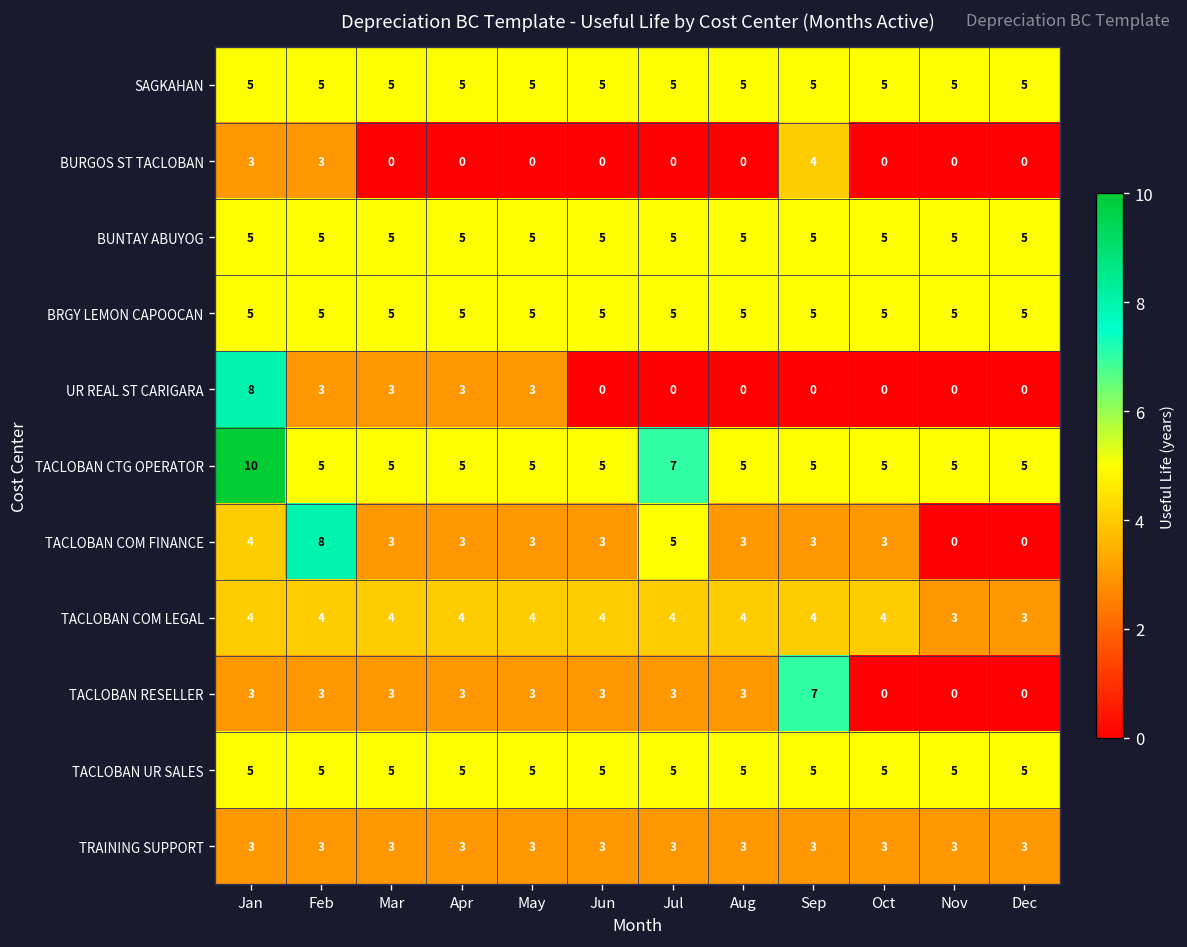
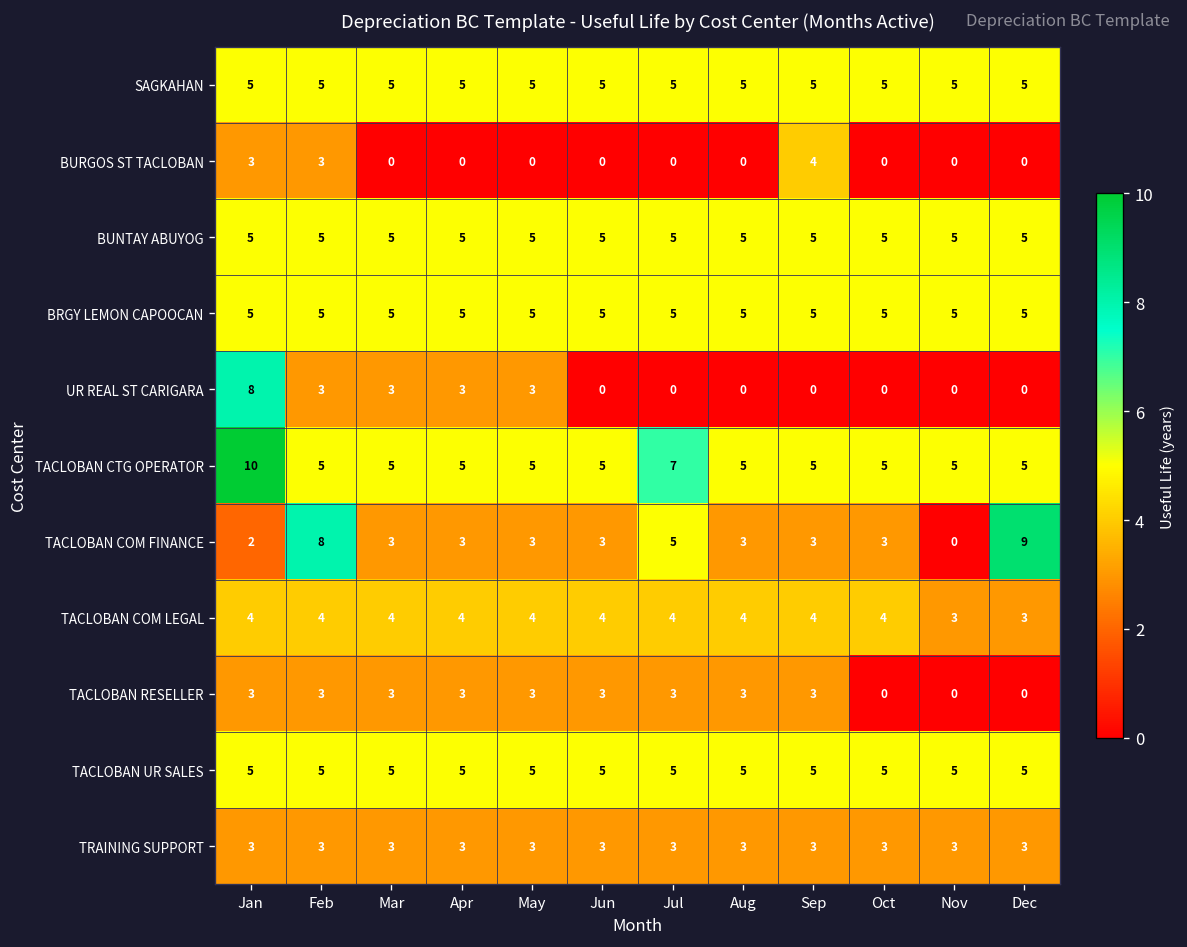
  {
    "SAGKAHAN": {
      "Jan": 5,
      "Feb": 5,
      "Mar": 5,
      "Apr": 5,
      "May": 5,
      "Jun": 5,
      "Jul": 5,
      "Aug": 5,
      "Sep": 5,
      "Oct": 5,
      "Nov": 5,
      "Dec": 5
    },
    "BURGOS ST TACLOBAN": {
      "Jan": 3,
      "Feb": 3,
      "Mar": 0,
      "Apr": 0,
      "May": 0,
      "Jun": 0,
      "Jul": 0,
      "Aug": 0,
      "Sep": 4,
      "Oct": 0,
      "Nov": 0,
      "Dec": 0
    },
    "BUNTAY ABUYOG": {
      "Jan": 5,
      "Feb": 5,
      "Mar": 5,
      "Apr": 5,
      "May": 5,
      "Jun": 5,
      "Jul": 5,
      "Aug": 5,
      "Sep": 5,
      "Oct": 5,
      "Nov": 5,
      "Dec": 5
    },
    "BRGY LEMON CAPOOCAN": {
      "Jan": 5,
      "Feb": 5,
      "Mar": 5,
      "Apr": 5,
      "May": 5,
      "Jun": 5,
      "Jul": 5,
      "Aug": 5,
      "Sep": 5,
      "Oct": 5,
      "Nov": 5,
      "Dec": 5
    },
    "UR REAL ST CARIGARA": {
      "Jan": 8,
      "Feb": 3,
      "Mar": 3,
      "Apr": 3,
      "May": 3,
      "Jun": 0,
      "Jul": 0,
      "Aug": 0,
      "Sep": 0,
      "Oct": 0,
      "Nov": 0,
      "Dec": 0
    },
    "TACLOBAN CTG OPERATOR": {
      "Jan": 10,
      "Feb": 5,
      "Mar": 5,
      "Apr": 5,
      "May": 5,
      "Jun": 5,
      "Jul": 7,
      "Aug": 5,
      "Sep": 5,
      "Oct": 5,
      "Nov": 5,
      "Dec": 5
    },
    "TACLOBAN COM FINANCE": {
-     "Jan": 4,
+     "Jan": 2,
      "Feb": 8,
      "Mar": 3,
      "Apr": 3,
      "May": 3,
      "Jun": 3,
      "Jul": 5,
      "Aug": 3,
      "Sep": 3,
      "Oct": 3,
      "Nov": 0,
-     "Dec": 0
+     "Dec": 9
    },
    "TACLOBAN COM LEGAL": {
      "Jan": 4,
      "Feb": 4,
      "Mar": 4,
      "Apr": 4,
      "May": 4,
      "Jun": 4,
      "Jul": 4,
      "Aug": 4,
      "Sep": 4,
      "Oct": 4,
      "Nov": 3,
      "Dec": 3
    },
    "TACLOBAN RESELLER": {
      "Jan": 3,
      "Feb": 3,
      "Mar": 3,
      "Apr": 3,
      "May": 3,
      "Jun": 3,
      "Jul": 3,
      "Aug": 3,
-     "Sep": 7,
+     "Sep": 3,
      "Oct": 0,
      "Nov": 0,
      "Dec": 0
    },
    "TACLOBAN UR SALES": {
      "Jan": 5,
      "Feb": 5,
      "Mar": 5,
      "Apr": 5,
      "May": 5,
      "Jun": 5,
      "Jul": 5,
      "Aug": 5,
      "Sep": 5,
      "Oct": 5,
      "Nov": 5,
      "Dec": 5
    },
    "TRAINING SUPPORT": {
      "Jan": 3,
      "Feb": 3,
      "Mar": 3,
      "Apr": 3,
      "May": 3,
      "Jun": 3,
      "Jul": 3,
      "Aug": 3,
      "Sep": 3,
      "Oct": 3,
      "Nov": 3,
      "Dec": 3
    }
  }
